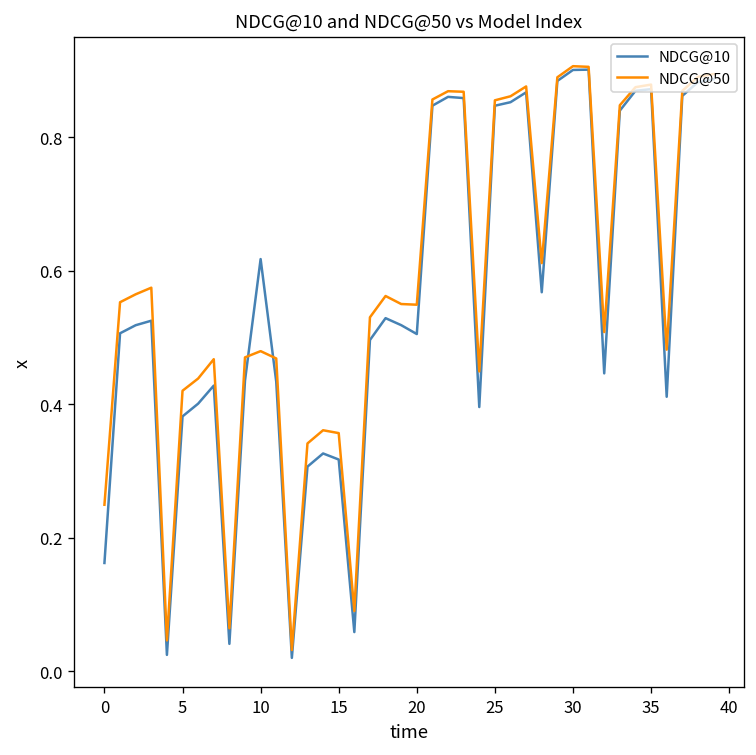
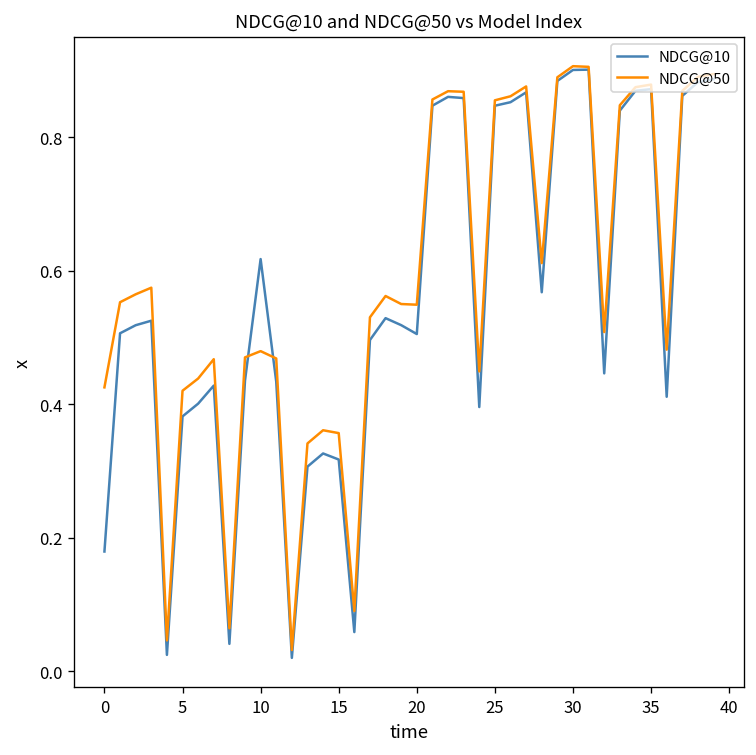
  {
    "NDCG@10": {
-     "0": 0.16,
+     "0": 0.18,
      "5": 0.38,
      "10": 0.62,
      "15": 0.32,
      "20": 0.50,
      "25": 0.85,
      "30": 0.90
    },
    "NDCG@50": {
-     "0": 0.25,
+     "0": 0.43,
      "5": 0.42,
      "10": 0.48,
      "15": 0.36,
      "20": 0.55,
      "25": 0.86,
      "30": 0.91
    }
  }
